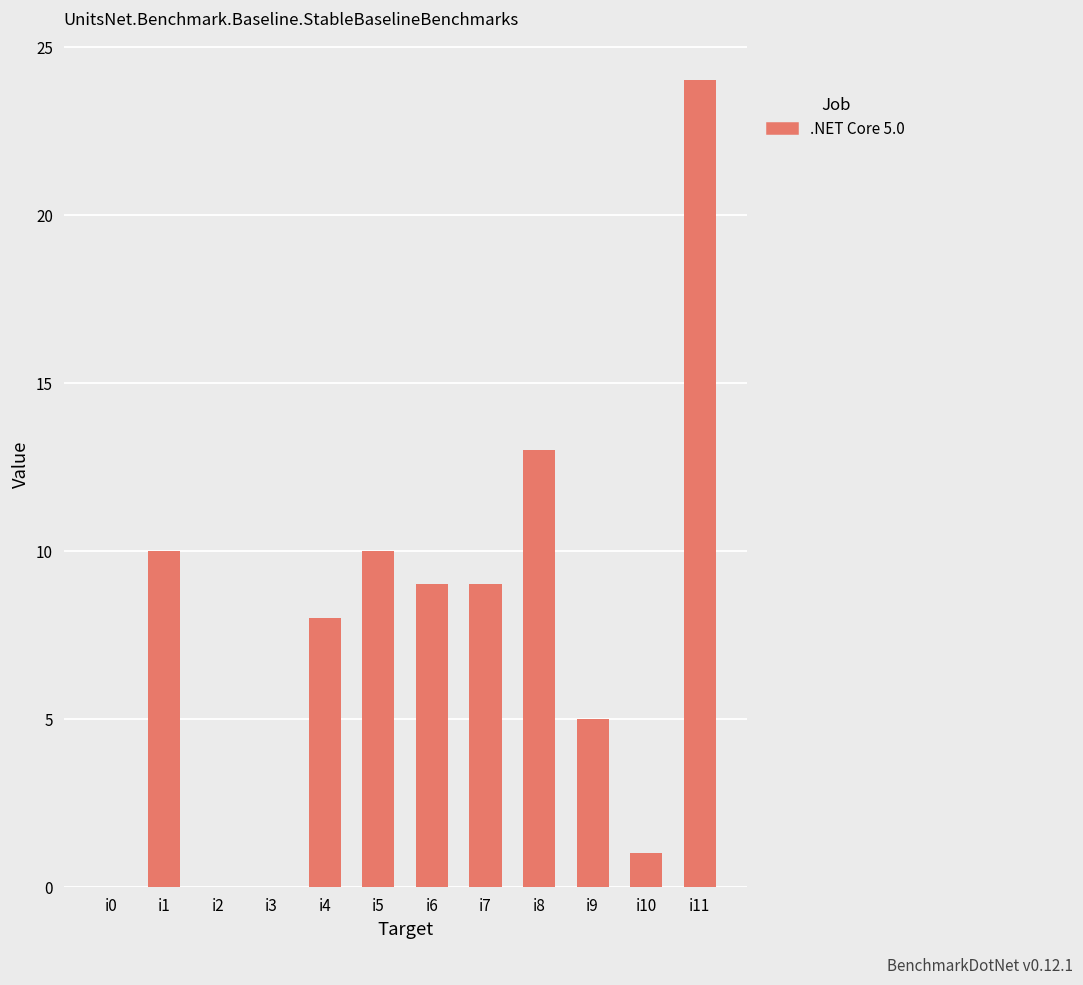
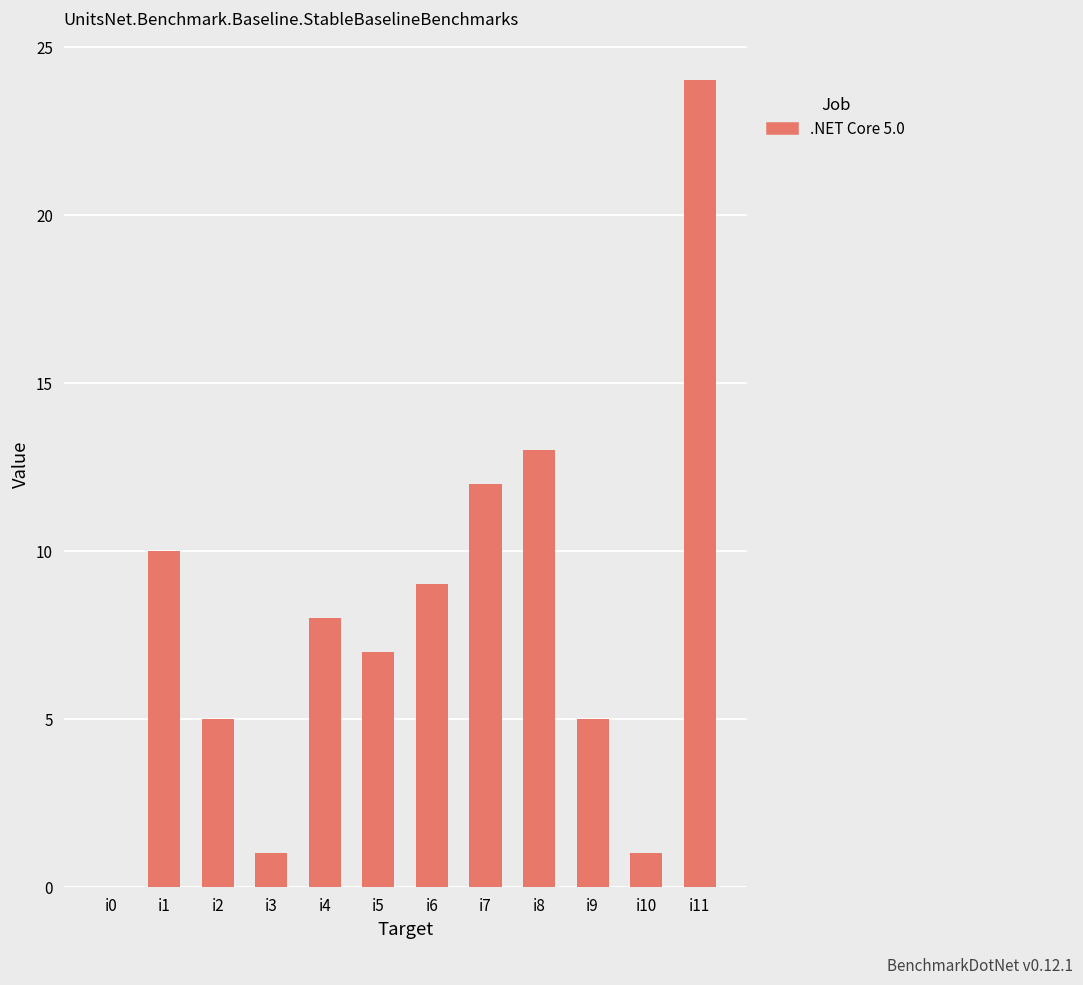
  {
    "i0": 0,
    "i1": 10,
-   "i2": 0,
-   "i3": 0,
+   "i2": 5,
+   "i3": 1,
    "i4": 8,
-   "i5": 10,
+   "i5": 7,
    "i6": 9,
-   "i7": 9,
+   "i7": 12,
    "i8": 13,
    "i9": 5,
    "i10": 1,
    "i11": 24
  }
